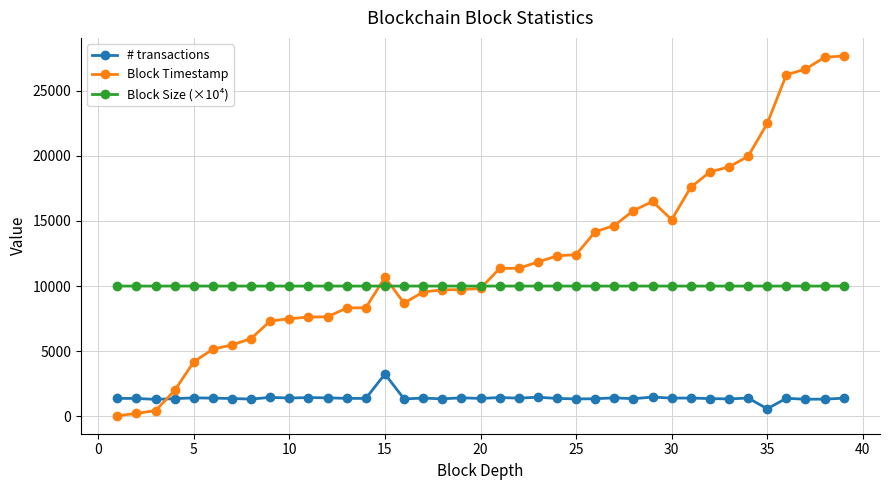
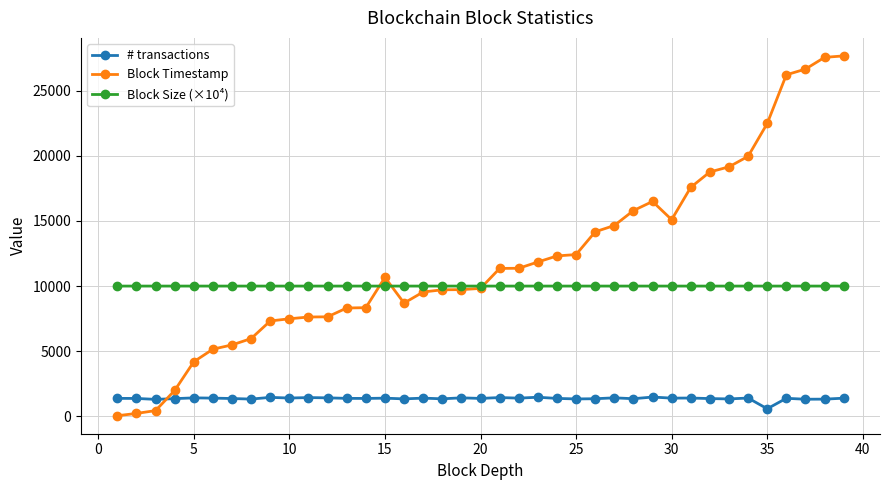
  {
    "# transactions": {
      "5": 1400,
      "10": 1400,
-     "15": 3300,
+     "15": 1400,
      "20": 1400,
      "25": 1300,
      "30": 1400,
      "35": 600
    },
    "Block Timestamp": {
      "5": 4200,
      "10": 7500,
      "15": 10700,
      "25": 12400,
      "30": 15100,
      "35": 22500
    },
    "Block Size (×10⁴)": {
      "5": 10000,
      "10": 10000,
      "15": 10000,
      "25": 10000,
      "30": 10000,
      "35": 10000
    }
  }
